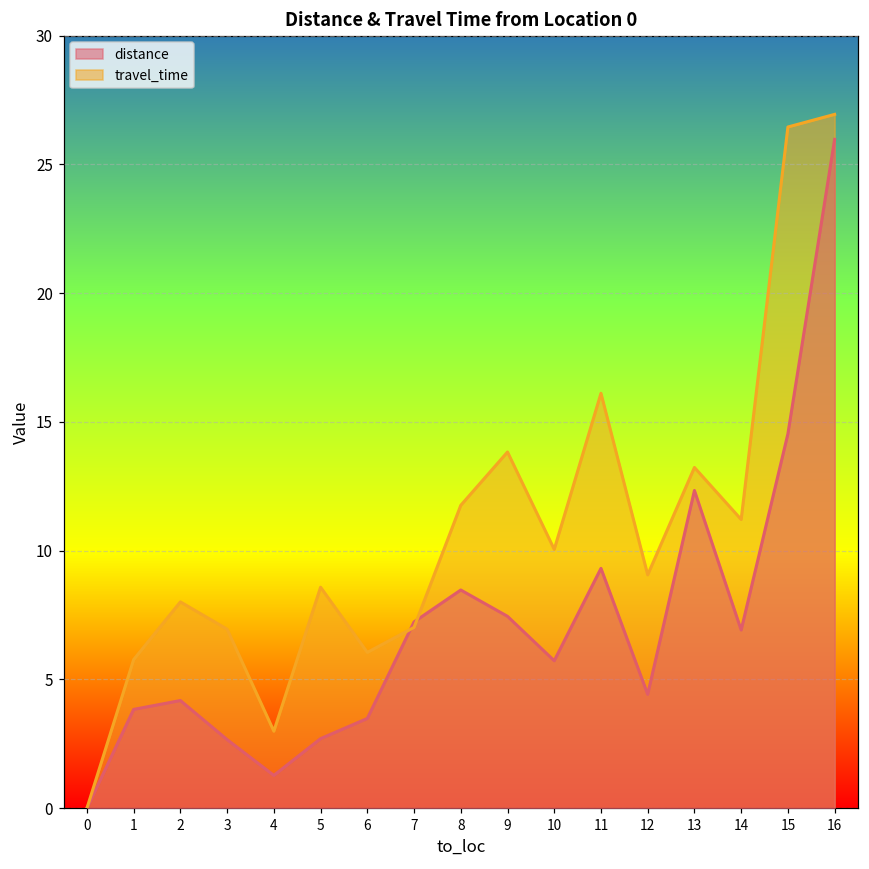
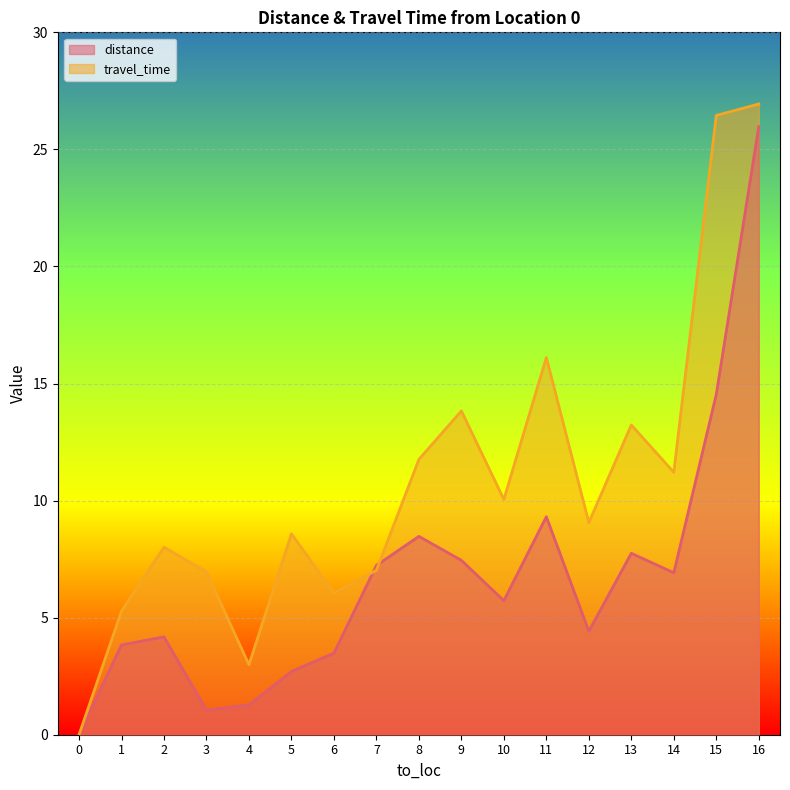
  {
    "distance": {
      "1": 3.8,
      "2": 4.2,
-     "3": 2.7,
+     "3": 1.0,
      "4": 1.3,
      "5": 2.7,
      "6": 3.5,
      "7": 7.2,
      "8": 8.5,
      "9": 7.5,
      "10": 5.7,
      "11": 9.3,
      "12": 4.4,
-     "13": 12.3,
+     "13": 7.7,
      "14": 6.9,
      "15": 14.5,
      "16": 26.0
    },
    "travel_time": {
-     "1": 5.8,
+     "1": 5.3,
      "2": 8.0,
      "3": 7.0,
      "4": 3.0,
      "5": 8.6,
      "6": 6.1,
      "7": 7.0,
      "8": 11.8,
      "9": 13.8,
      "10": 10.1,
      "11": 16.1,
      "12": 9.1,
      "13": 13.2,
      "14": 11.2,
      "15": 26.5,
      "16": 26.9
    }
  }
